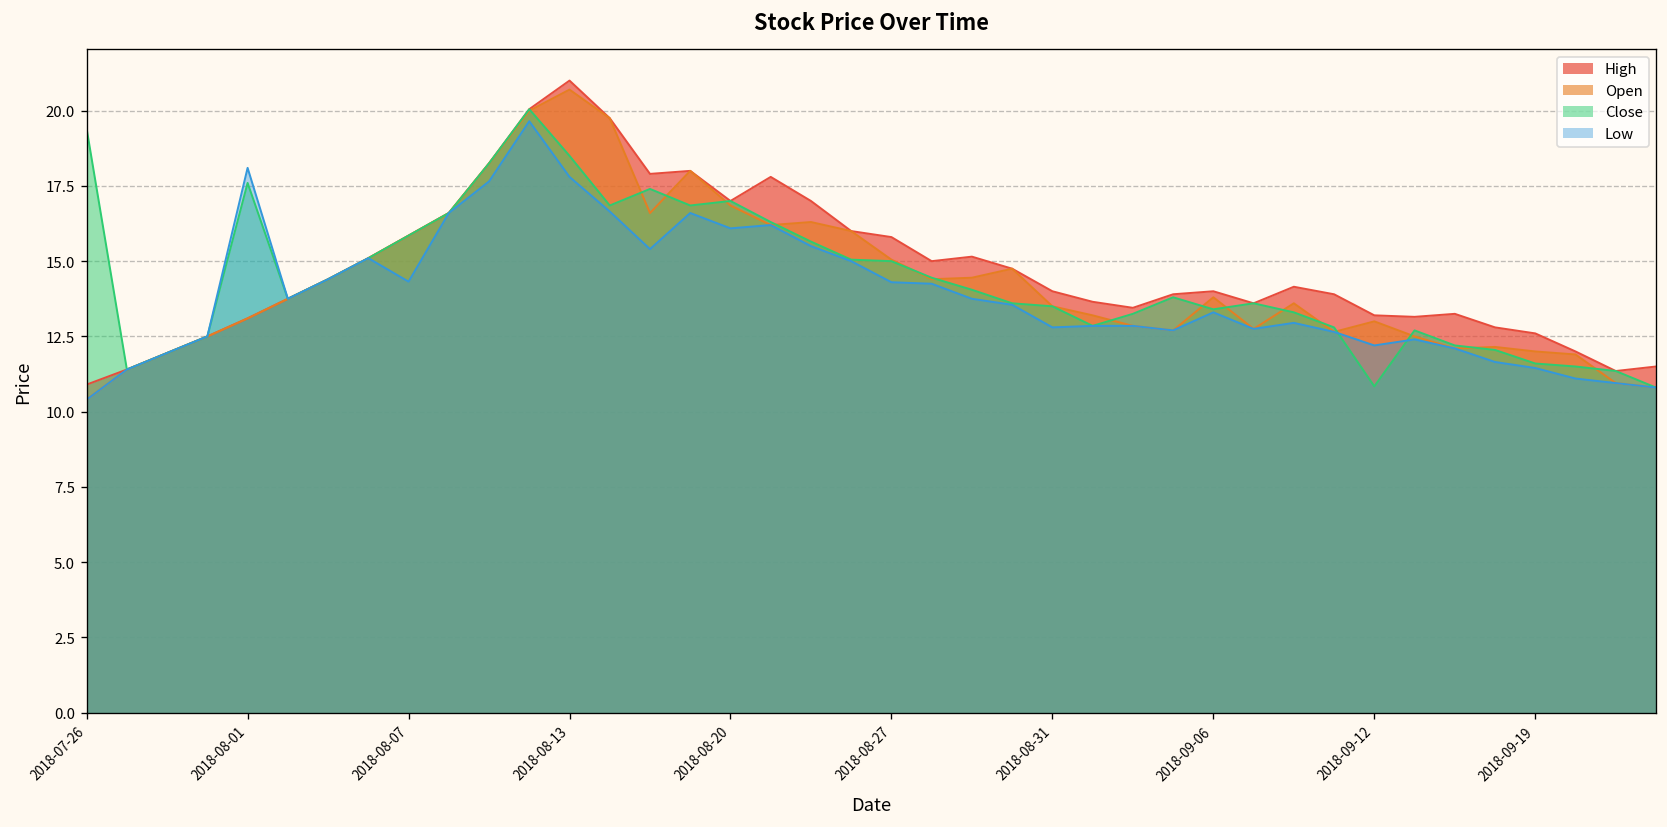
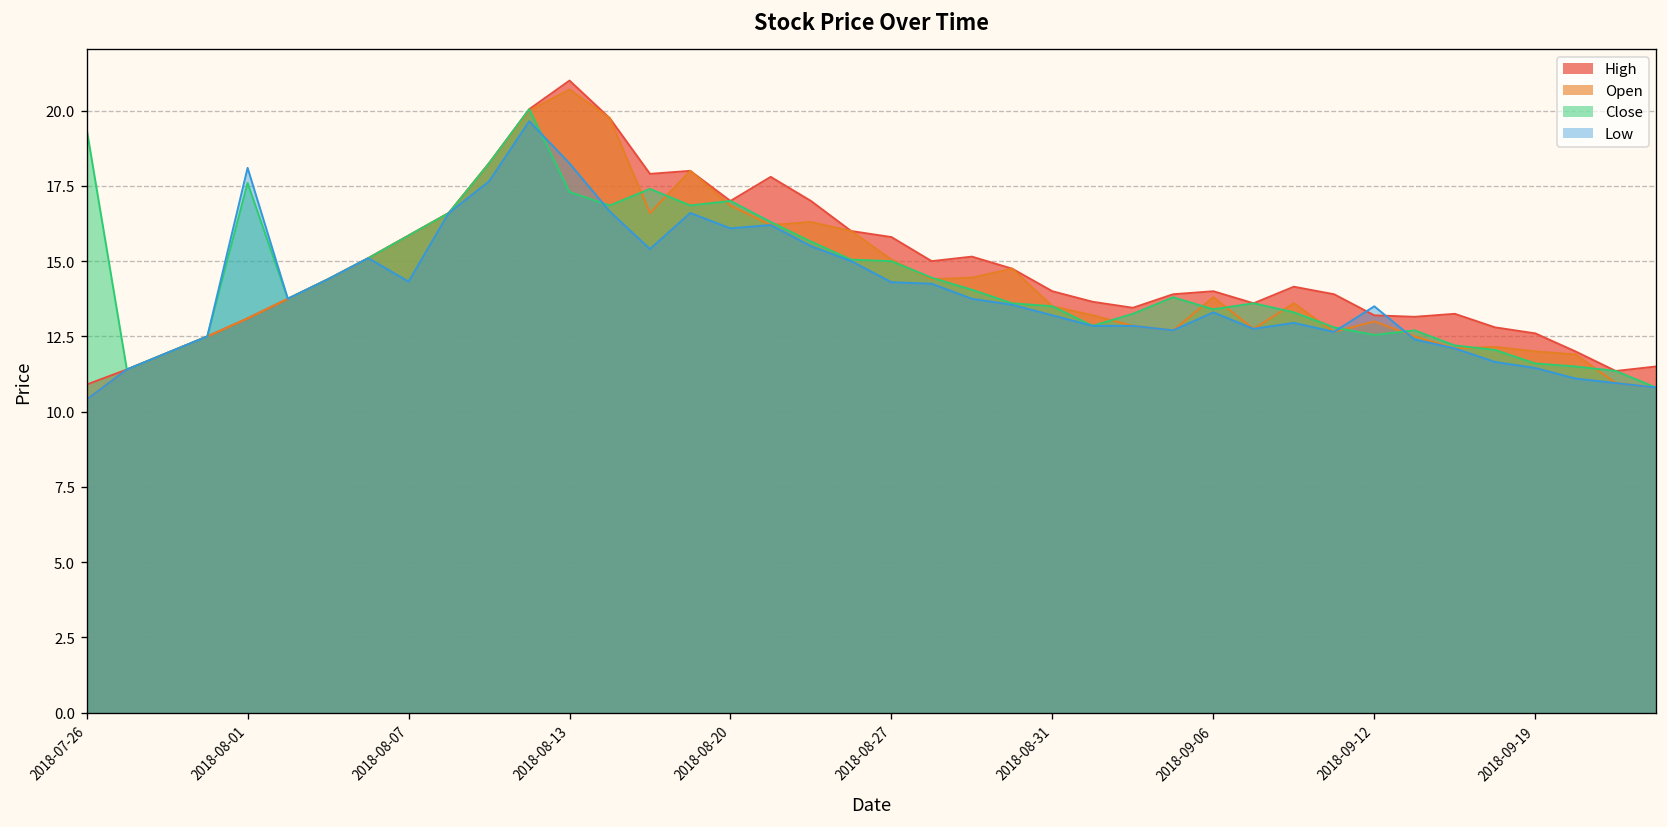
  {
    "Close": {
      "2018-07-26": 19.4,
      "2018-08-01": 17.6,
-     "2018-08-13": 18.5,
-     "2018-09-12": 10.8,
+     "2018-08-13": 17.3,
+     "2018-09-12": 12.6,
      "2018-09-19": 11.6
    },
    "Low": {
      "2018-08-01": 18.1,
      "2018-08-07": 14.3,
-     "2018-08-13": 17.8,
+     "2018-08-13": 18.3,
      "2018-08-20": 16.1,
      "2018-08-27": 14.3,
-     "2018-08-31": 12.8,
-     "2018-09-12": 12.2,
+     "2018-08-31": 13.2,
+     "2018-09-12": 13.5,
      "2018-09-19": 11.5
    }
  }
